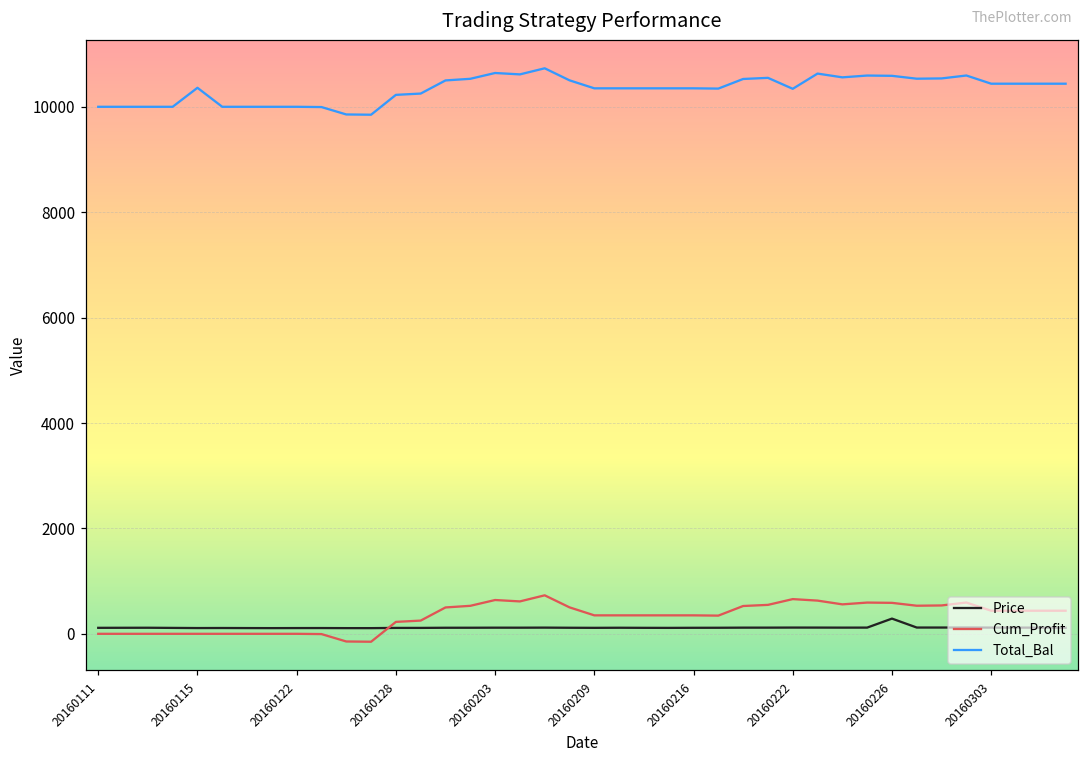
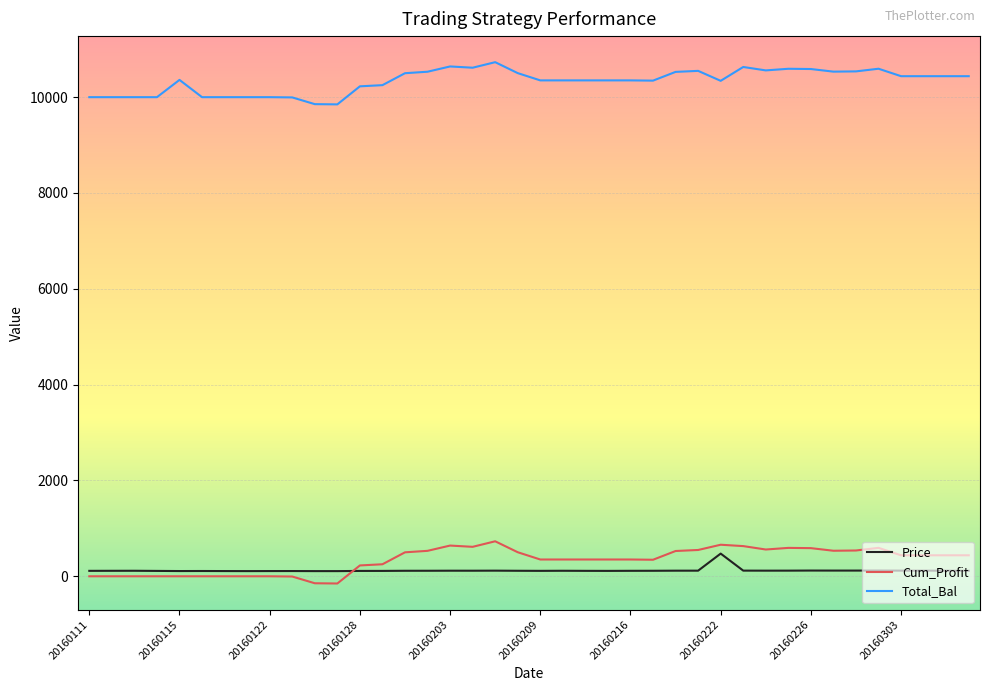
  {
    "Price": {
      "20160111": 100,
      "20160115": 100,
      "20160122": 100,
      "20160128": 100,
      "20160203": 100,
      "20160209": 100,
      "20160216": 100,
-     "20160222": 100,
-     "20160226": 300
+     "20160222": 500,
+     "20160226": 100
    },
    "Cum_Profit": {
      "20160111": 0,
      "20160115": 0,
      "20160122": 0,
      "20160128": 200,
      "20160203": 600,
      "20160209": 400,
      "20160216": 400,
      "20160222": 700,
      "20160226": 600
    },
    "Total_Bal": {
      "20160111": 10000,
      "20160115": 10400,
      "20160122": 10000,
      "20160128": 10200,
      "20160203": 10600,
      "20160209": 10400,
      "20160216": 10400,
      "20160222": 10300,
      "20160226": 10600,
      "20160303": 10400
    }
  }
